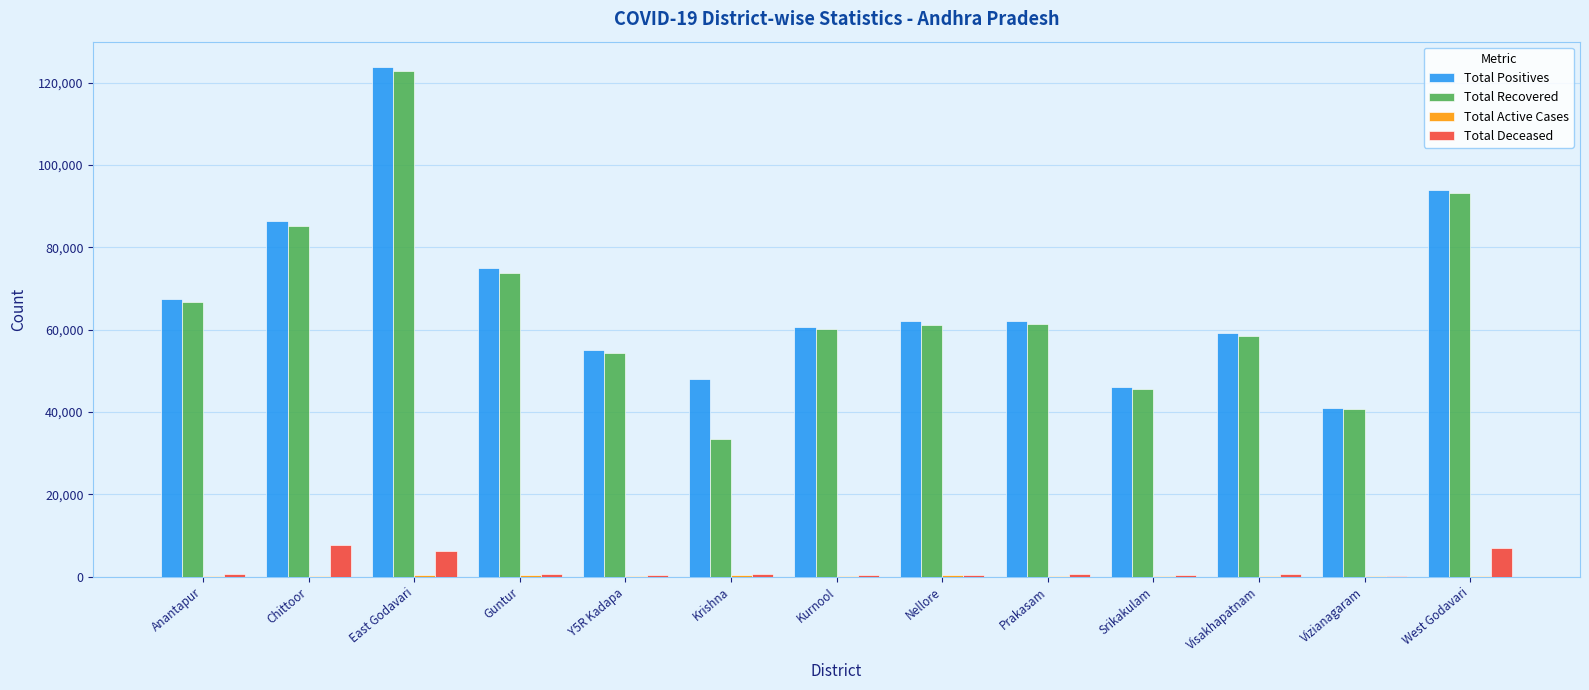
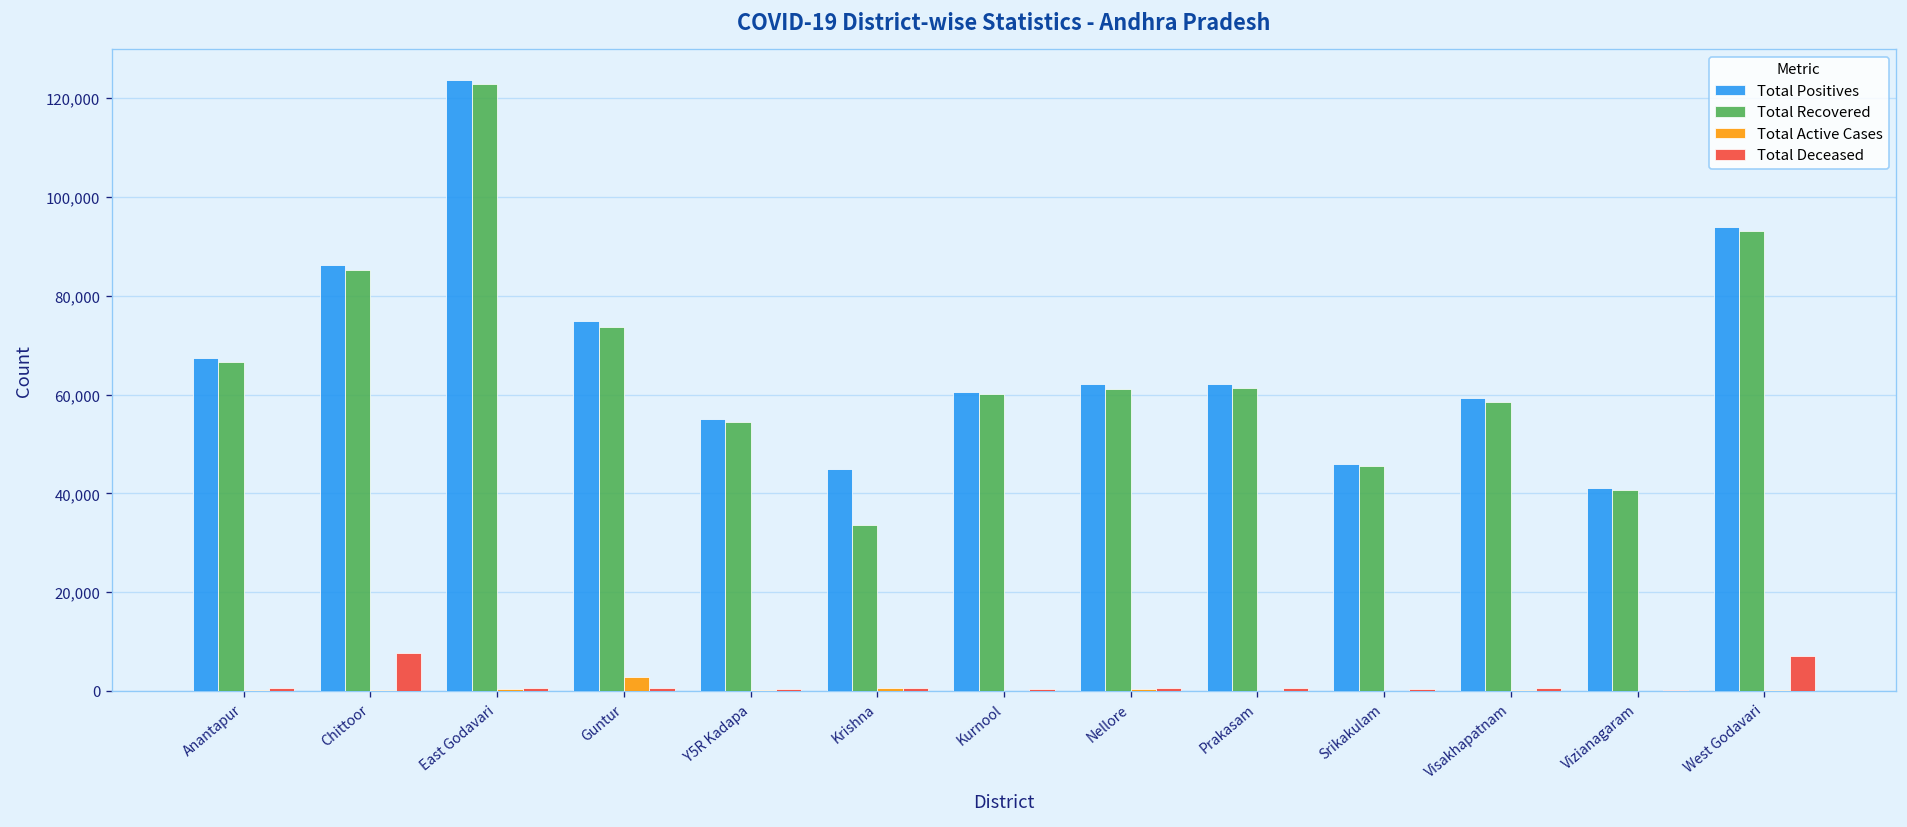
  {
    "Total Positives": {
      "Anantapur": "67,000",
      "Chittoor": "86,000",
      "East Godavari": "124,000",
      "Guntur": "75,000",
      "Y5R Kadapa": "55,000",
-     "Krishna": "48,000",
+     "Krishna": "45,000",
      "Kurnool": "61,000",
      "Nellore": "62,000",
      "Prakasam": "62,000",
      "Srikakulam": "46,000",
      "Visakhapatnam": "59,000",
      "Vizianagaram": "41,000",
      "West Godavari": "94,000"
    },
    "Total Recovered": {
      "Anantapur": "67,000",
      "Chittoor": "85,000",
      "East Godavari": "123,000",
      "Guntur": "74,000",
      "Y5R Kadapa": "54,000",
      "Krishna": "34,000",
      "Kurnool": "60,000",
      "Nellore": "61,000",
      "Prakasam": "61,000",
      "Srikakulam": "46,000",
      "Visakhapatnam": "58,000",
      "Vizianagaram": "41,000",
      "West Godavari": "93,000"
    },
    "Total Active Cases": {
-     "Guntur": "0"
+     "Guntur": "3,000"
    },
    "Total Deceased": {
      "Chittoor": "8,000",
-     "East Godavari": "6,000",
+     "East Godavari": "1,000",
      "Guntur": "1,000",
      "Krishna": "1,000",
      "West Godavari": "7,000"
    }
  }
